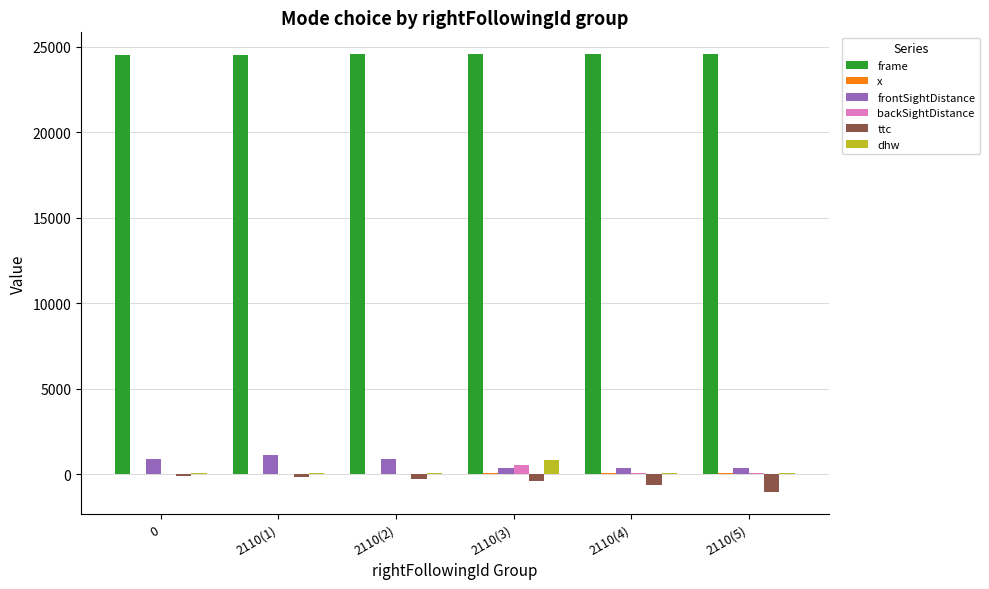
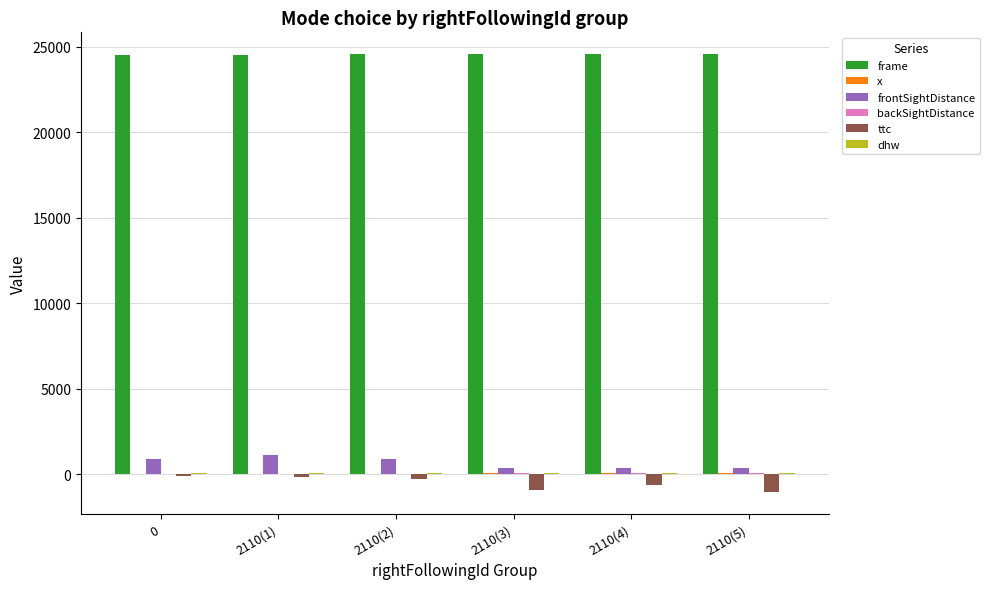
  {
    "frame": {
      "0": 24500,
      "2110(1)": 24500,
      "2110(2)": 24500,
      "2110(3)": 24500,
      "2110(4)": 24500,
      "2110(5)": 24600
    },
    "frontSightDistance": {
      "0": 900,
      "2110(1)": 1100,
      "2110(2)": 900,
      "2110(3)": 400,
      "2110(4)": 400,
      "2110(5)": 400
    },
    "backSightDistance": {
-     "2110(3)": 500
+     "2110(3)": 0
    },
    "ttc": {
      "2110(1)": -200,
      "2110(2)": -300,
-     "2110(3)": -400,
+     "2110(3)": -900,
      "2110(4)": -600,
      "2110(5)": -1000
    },
    "dhw": {
-     "2110(3)": 800
+     "2110(3)": 100
    }
  }
